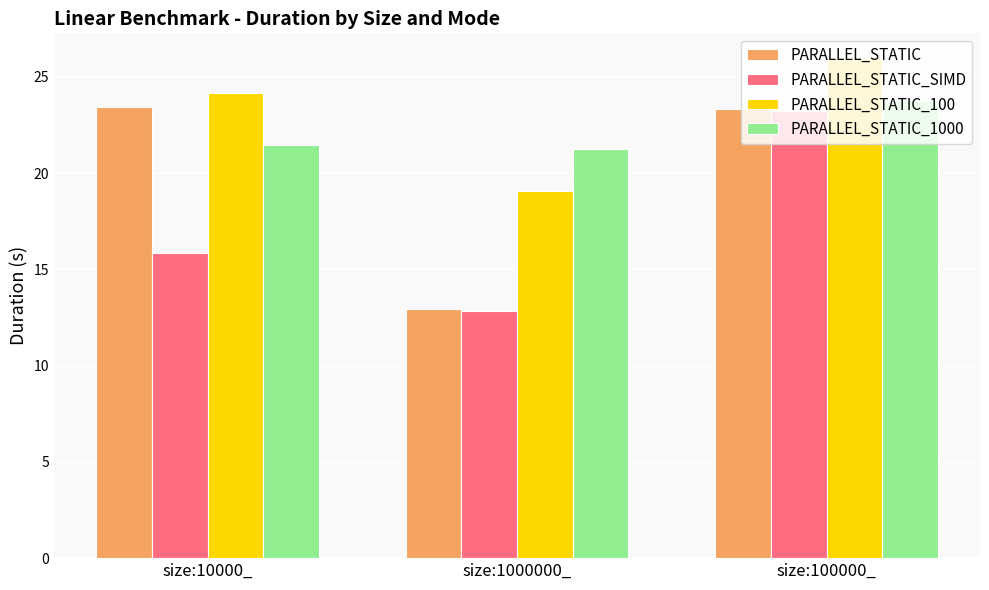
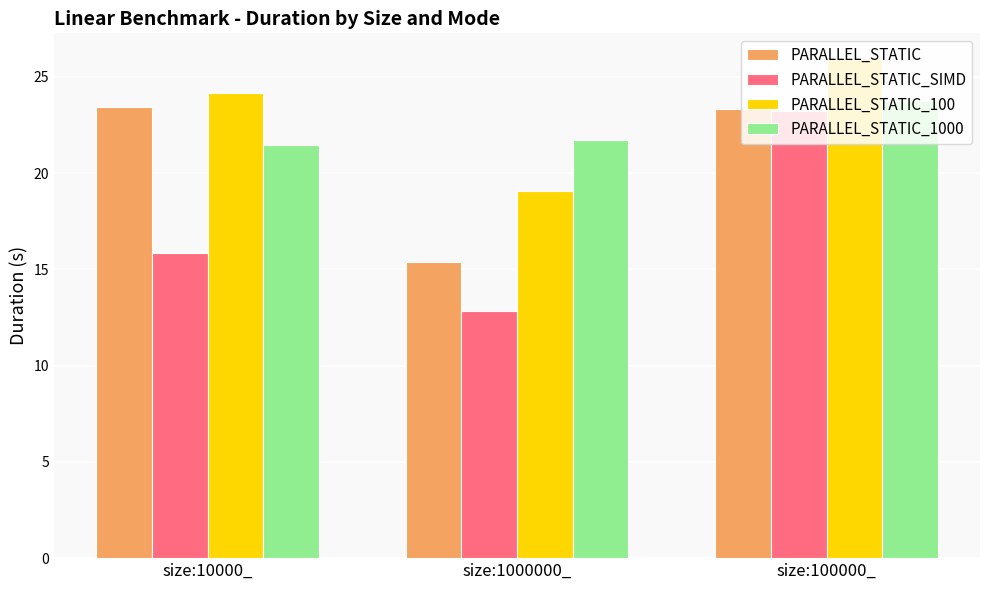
  {
    "PARALLEL_STATIC": {
      "size:10000_": 23.4,
-     "size:1000000_": 12.9
+     "size:1000000_": 15.4
    },
    "PARALLEL_STATIC_SIMD": {
      "size:10000_": 15.8,
      "size:1000000_": 12.9
    },
    "PARALLEL_STATIC_100": {
      "size:10000_": 24.1,
      "size:1000000_": 19.1
    },
    "PARALLEL_STATIC_1000": {
      "size:10000_": 21.5,
-     "size:1000000_": 21.2
+     "size:1000000_": 21.7
    }
  }
